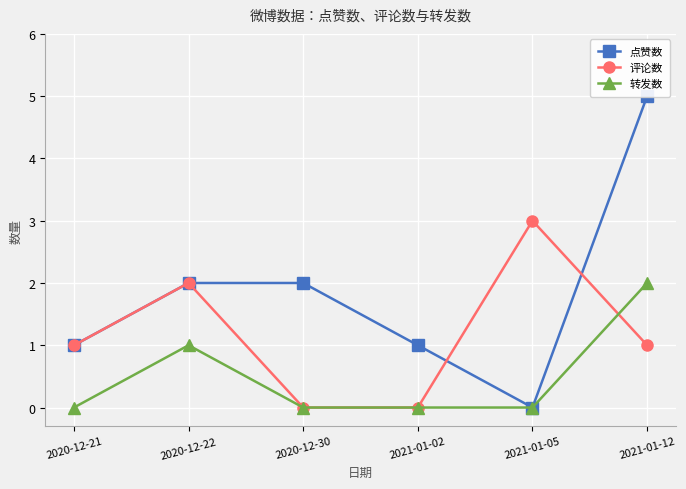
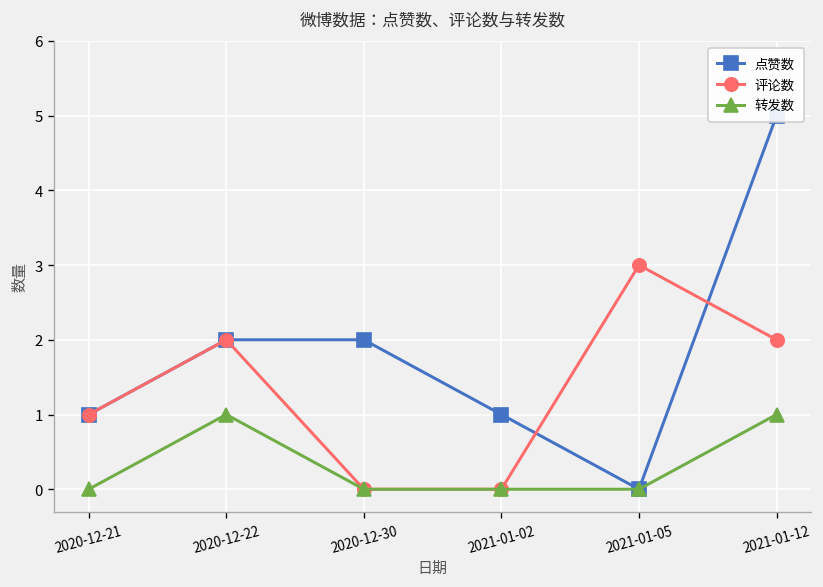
  {
    "点赞数": {
      "2020-12-30": 2,
      "2021-01-02": 1
    },
    "评论数": {
      "2021-01-05": 3,
-     "2021-01-12": 1
+     "2021-01-12": 2
    },
    "转发数": {
      "2020-12-21": 0,
      "2020-12-22": 1,
-     "2021-01-12": 2
+     "2021-01-12": 1
    }
  }
